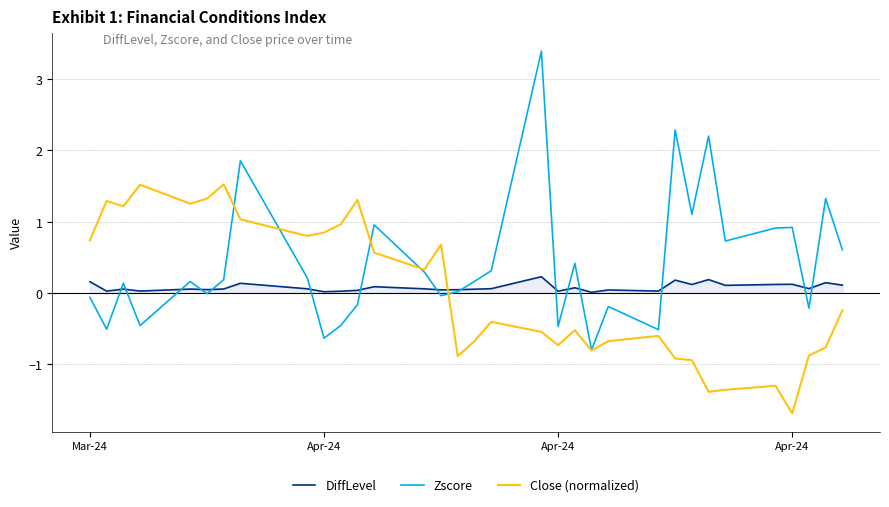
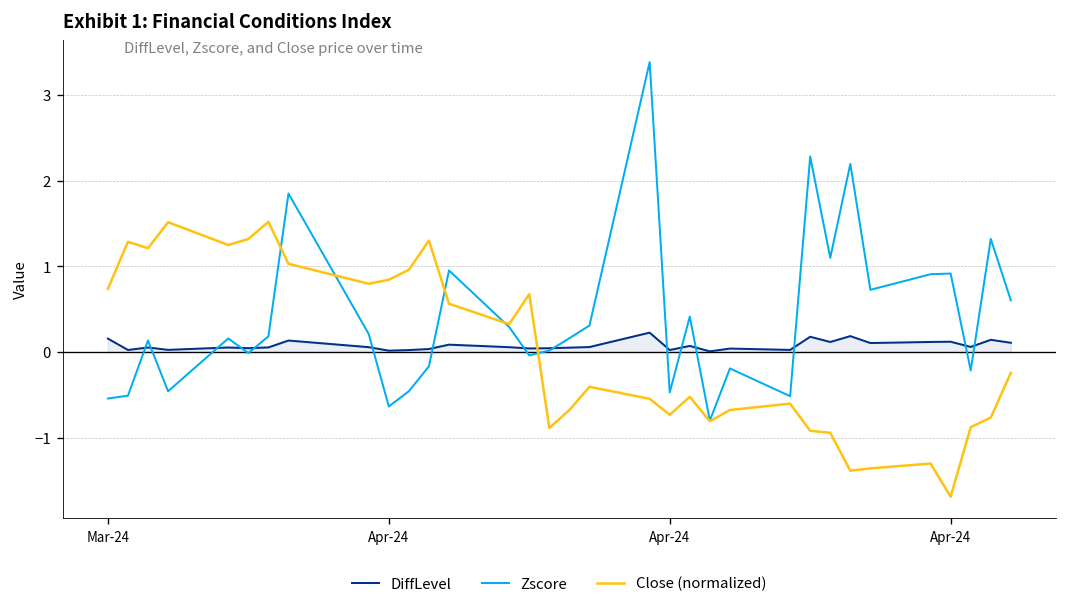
  {
    "DiffLevel": {
      "Mar-24": 0.2
    },
    "Zscore": {
-     "Mar-24": -0.1
+     "Mar-24": -0.5
    },
    "Close (normalized)": {
      "Mar-24": 0.7
    }
  }
